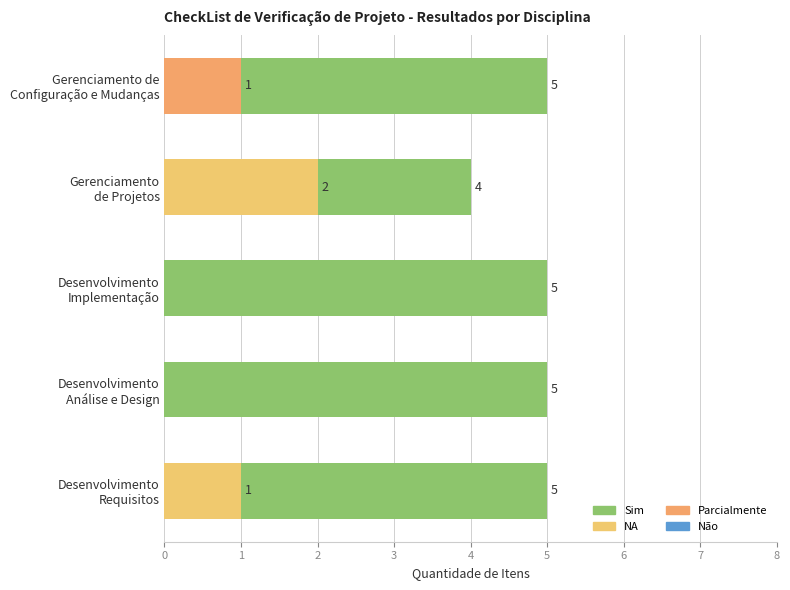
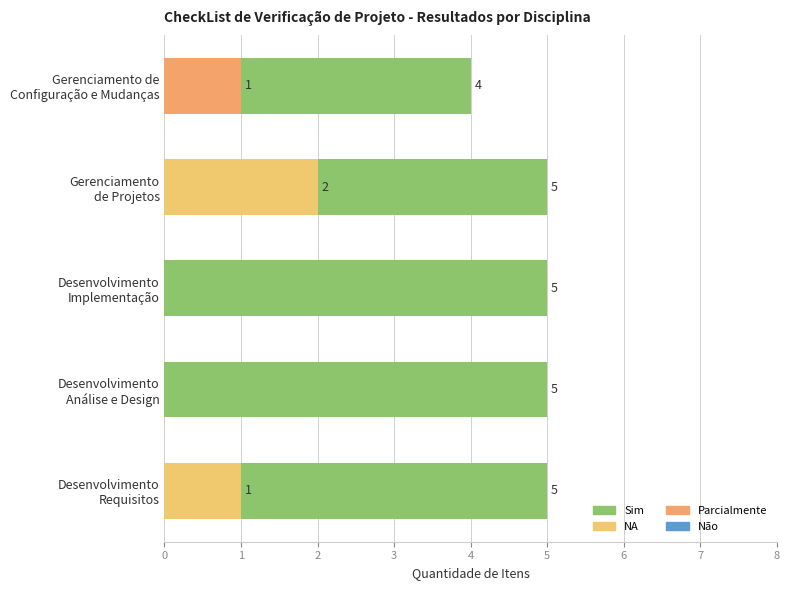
  {
    "Sim": {
-     "Gerenciamento de Configuração e Mudanças": 5,
-     "Gerenciamento de Projetos": 4,
+     "Gerenciamento de Configuração e Mudanças": 4,
+     "Gerenciamento de Projetos": 5,
      "Desenvolvimento Implementação": 5,
      "Desenvolvimento Análise e Design": 5,
      "Desenvolvimento Requisitos": 5
    },
    "Não": {
      "Gerenciamento de Configuração e Mudanças": 0.0,
      "Gerenciamento de Projetos": 0.0,
      "Desenvolvimento Implementação": 0.0,
      "Desenvolvimento Análise e Design": 0.0,
      "Desenvolvimento Requisitos": 0.0
    }
  }
